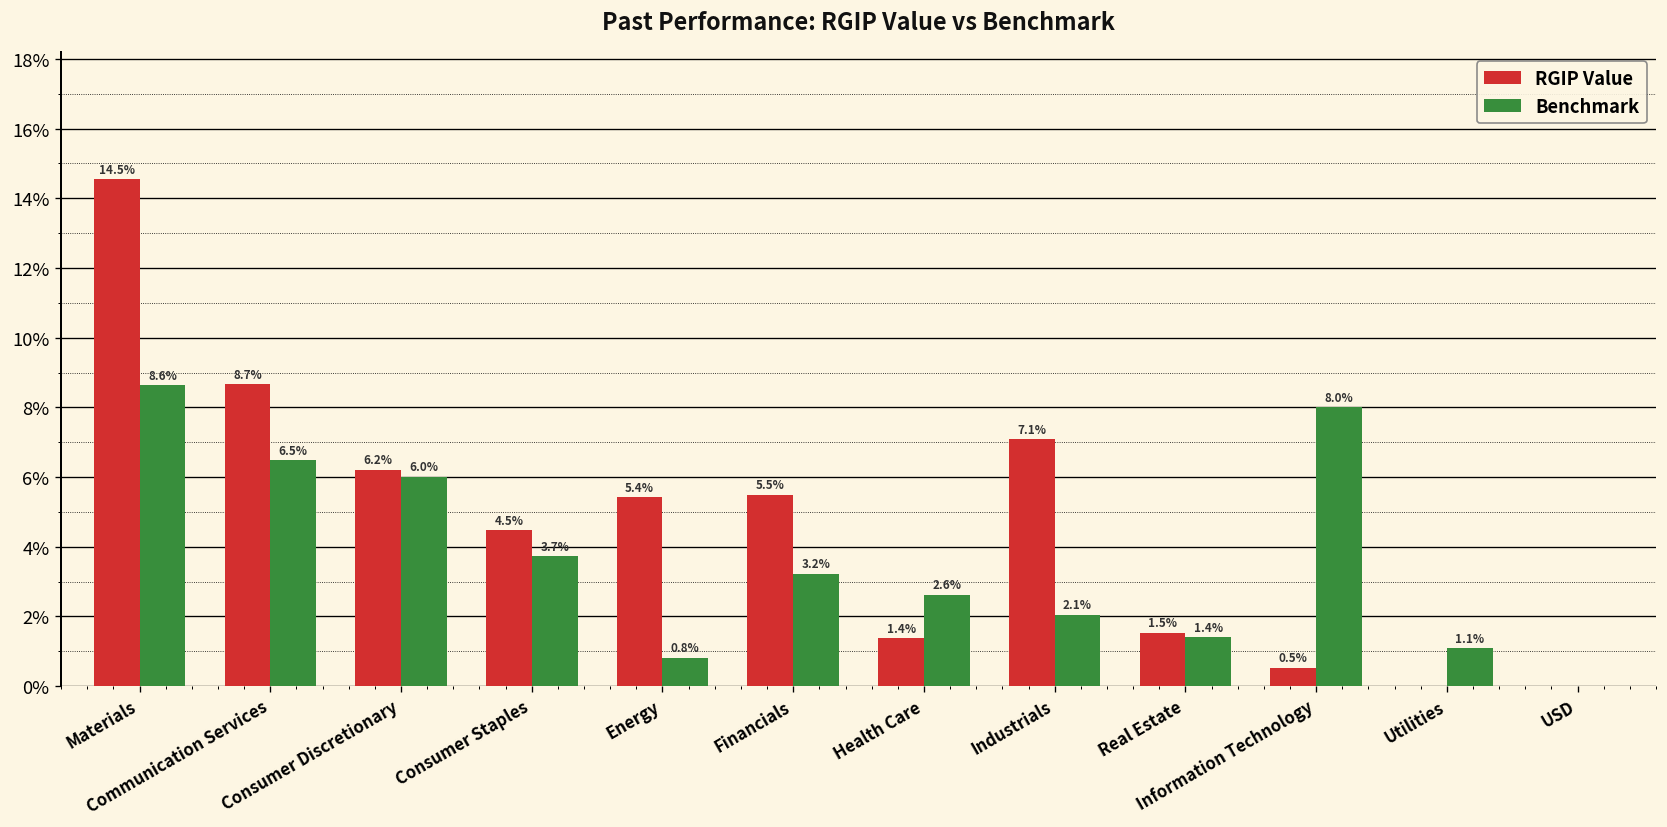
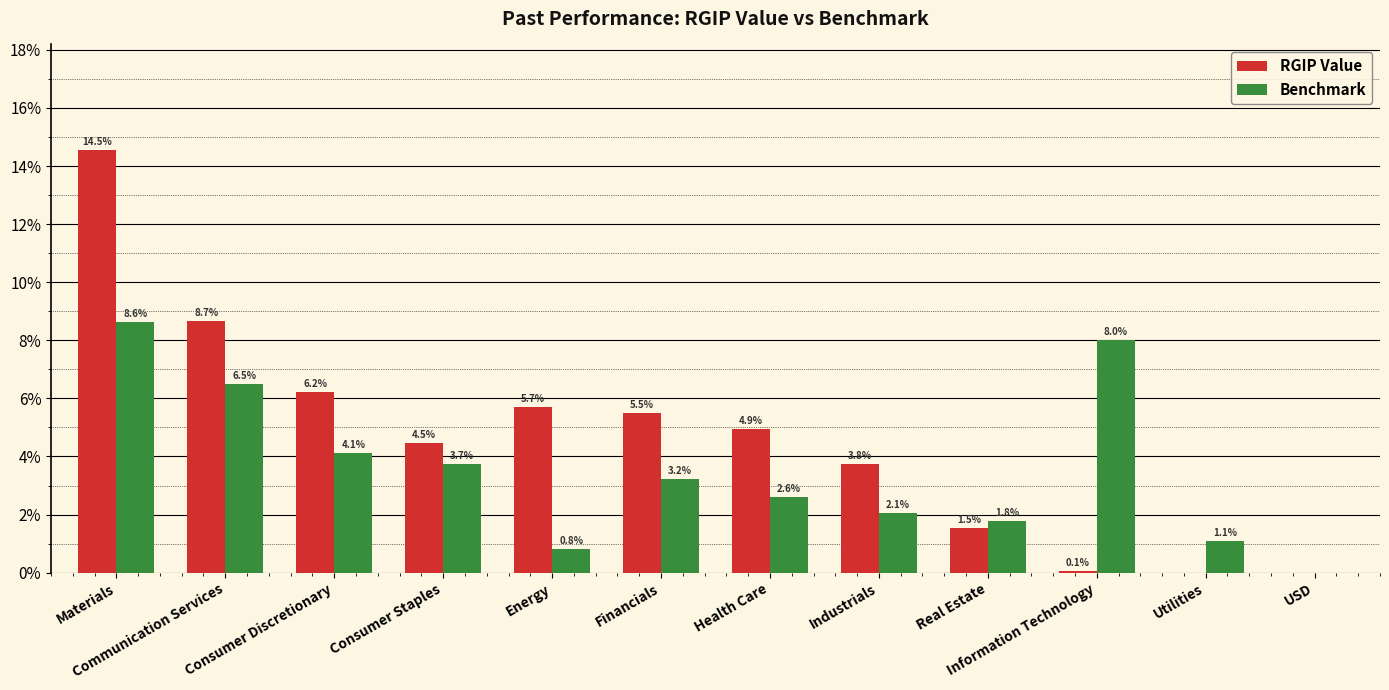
  {
    "RGIP Value": {
      "Materials": "14.5%",
      "Communication Services": "8.7%",
      "Consumer Discretionary": "6.2%",
      "Consumer Staples": "4.5%",
-     "Energy": "5.4%",
+     "Energy": "5.7%",
      "Financials": "5.5%",
-     "Health Care": "1.4%",
-     "Industrials": "7.1%",
+     "Health Care": "4.9%",
+     "Industrials": "3.8%",
      "Real Estate": "1.5%",
-     "Information Technology": "0.5%"
+     "Information Technology": "0.1%"
    },
    "Benchmark": {
      "Materials": "8.6%",
      "Communication Services": "6.5%",
-     "Consumer Discretionary": "6.0%",
+     "Consumer Discretionary": "4.1%",
      "Consumer Staples": "3.7%",
      "Energy": "0.8%",
      "Financials": "3.2%",
      "Health Care": "2.6%",
      "Industrials": "2.1%",
-     "Real Estate": "1.4%",
+     "Real Estate": "1.8%",
      "Information Technology": "8.0%",
      "Utilities": "1.1%"
    }
  }
